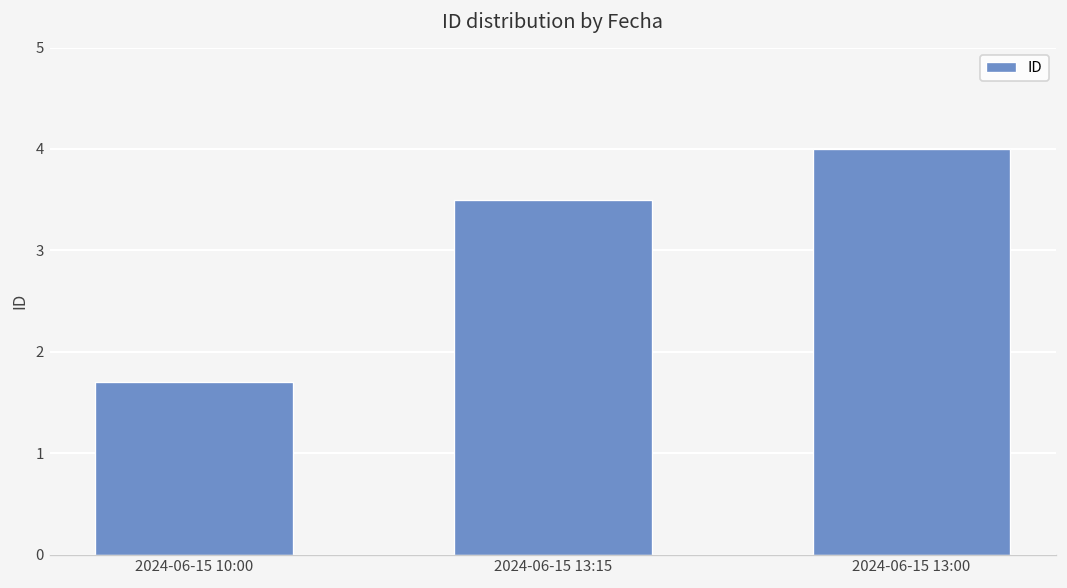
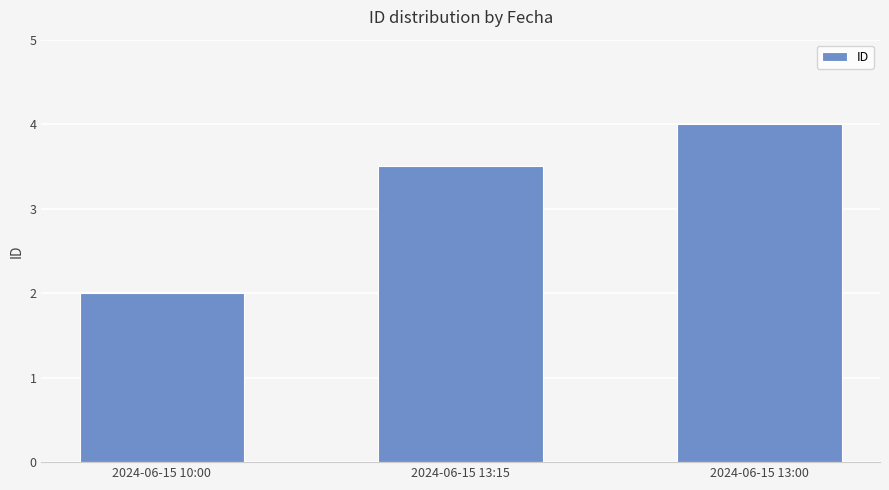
  {
-   "2024-06-15 10:00": 1.7,
+   "2024-06-15 10:00": 2.0,
    "2024-06-15 13:15": 3.5,
    "2024-06-15 13:00": 4.0
  }
